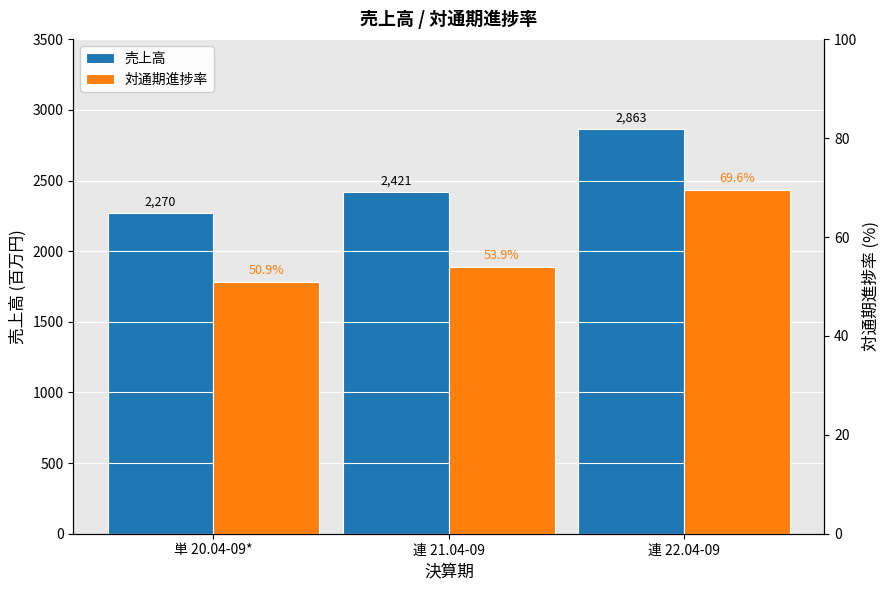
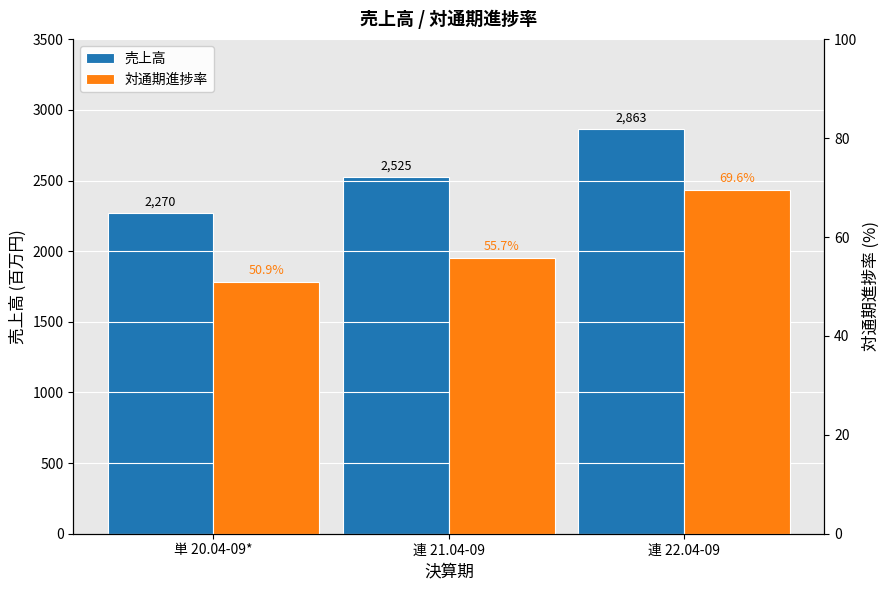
  {
    "売上高": {
      "単 20.04-09*": "2,270",
-     "連 21.04-09": "2,421",
+     "連 21.04-09": "2,525",
      "連 22.04-09": "2,863"
    },
    "対通期進捗率": {
      "単 20.04-09*": "50.9%",
-     "連 21.04-09": "53.9%",
+     "連 21.04-09": "55.7%",
      "連 22.04-09": "69.6%"
    }
  }
